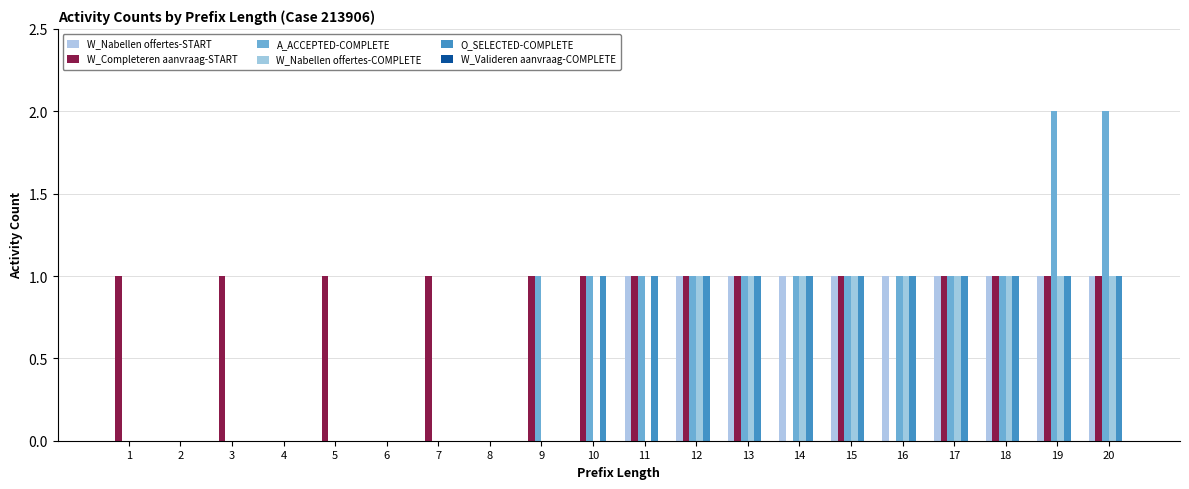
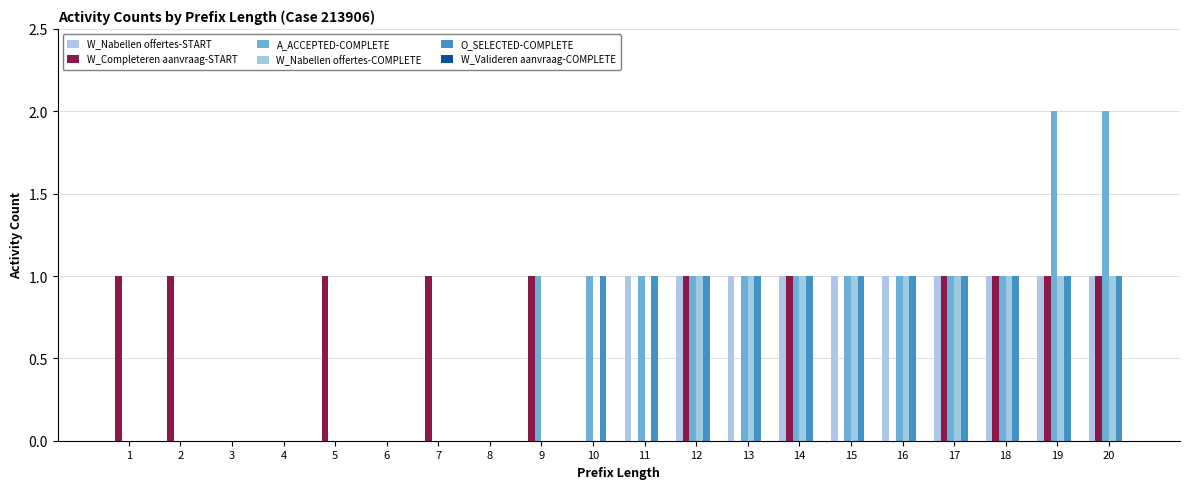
  {
    "W_Completeren aanvraag-START": {
      "1": 1,
-     "2": 0,
-     "3": 1,
+     "2": 1,
+     "3": 0,
      "4": 0,
      "5": 1,
      "6": 0,
      "7": 1,
      "8": 0,
      "9": 1,
-     "10": 1,
-     "11": 1,
+     "10": 0,
+     "11": 0,
      "12": 1,
-     "13": 1,
-     "14": 0,
-     "15": 1,
+     "13": 0,
+     "14": 1,
+     "15": 0,
      "16": 0,
      "17": 1,
      "18": 1,
      "19": 1,
      "20": 1
    },
    "W_Valideren aanvraag-COMPLETE": {
      "1": 0,
      "2": 0,
      "3": 0,
      "4": 0,
      "5": 0,
      "6": 0,
      "7": 0,
      "8": 0,
      "9": 0,
      "10": 0,
      "11": 0,
      "12": 0,
      "13": 0,
      "14": 0,
      "15": 0,
      "16": 0,
      "17": 0,
      "18": 0,
      "19": 0,
      "20": 0
    }
  }
